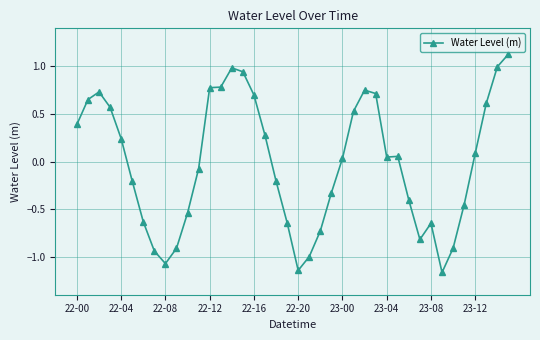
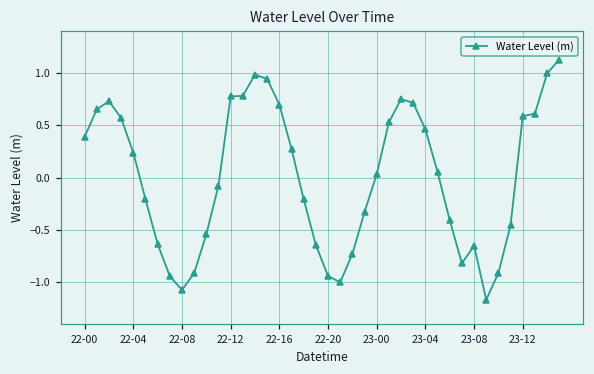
  {
    "22-00": 0.4,
    "22-04": 0.2,
    "22-08": -1.1,
    "22-12": 0.8,
    "22-16": 0.7,
-   "22-20": -1.1,
+   "22-20": -0.9,
    "23-00": 0.0,
-   "23-04": 0.0,
+   "23-04": 0.5,
    "23-08": -0.6,
-   "23-12": 0.1
+   "23-12": 0.6
  }
